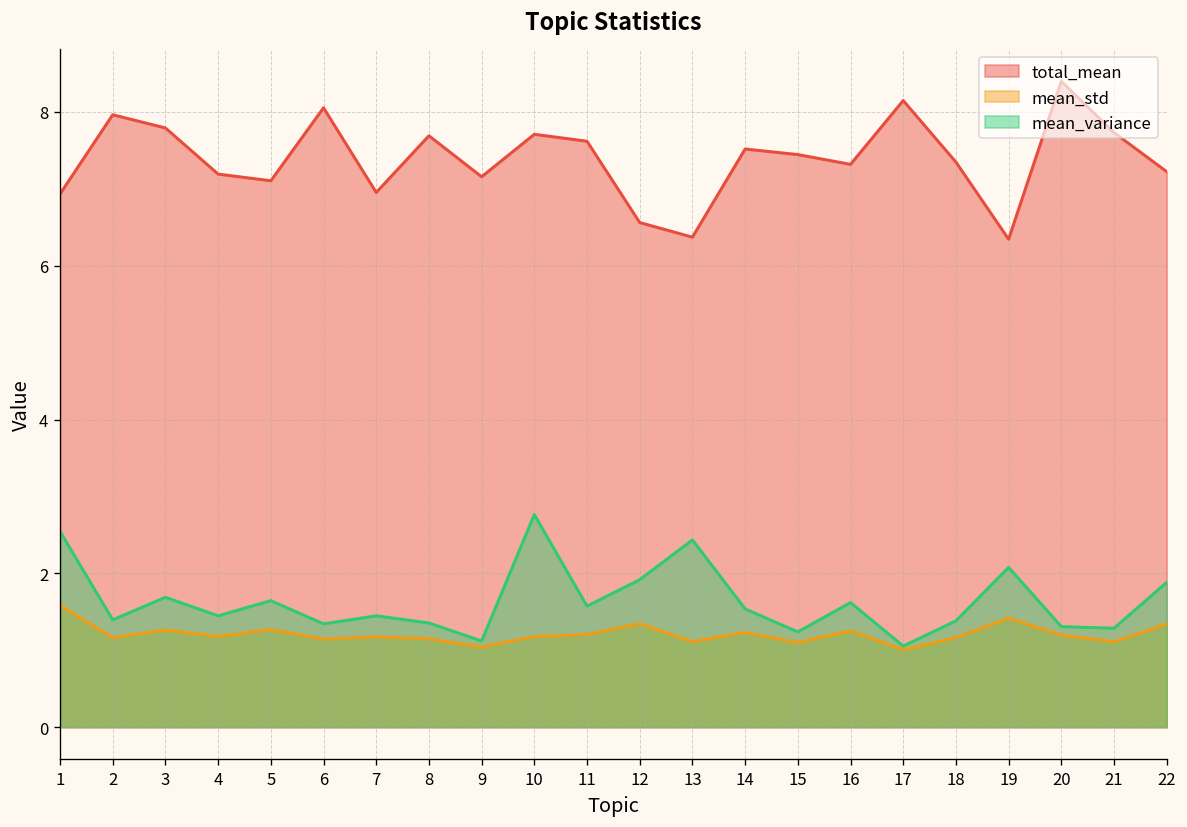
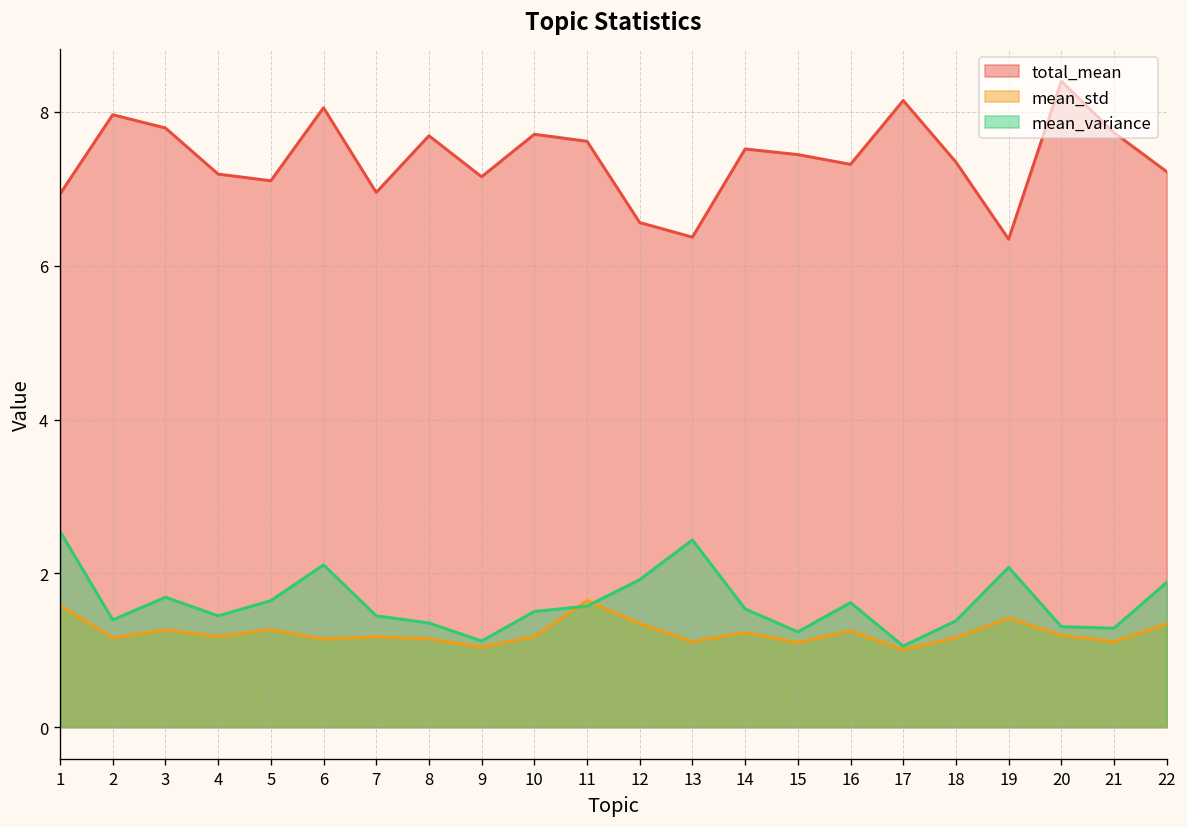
  {
    "total_mean": {
      "1": 6.9,
      "2": 8.0,
      "3": 7.8,
      "4": 7.2,
      "5": 7.1,
      "6": 8.1,
      "7": 7.0,
      "8": 7.7,
      "9": 7.2,
      "10": 7.7,
      "11": 7.6,
      "12": 6.6,
      "13": 6.4,
      "14": 7.5,
      "15": 7.4,
      "16": 7.3,
      "17": 8.1,
      "18": 7.3,
      "19": 6.3,
      "22": 7.2
    },
    "mean_std": {
      "1": 1.6,
      "2": 1.2,
      "3": 1.3,
      "4": 1.2,
      "5": 1.3,
      "6": 1.1,
      "7": 1.2,
      "8": 1.1,
      "9": 1.0,
      "10": 1.2,
-     "11": 1.2,
+     "11": 1.6,
      "12": 1.3,
      "13": 1.1,
      "14": 1.2,
      "15": 1.1,
      "16": 1.3,
      "17": 1.0,
      "18": 1.2,
      "19": 1.4,
      "20": 1.2,
      "21": 1.1,
      "22": 1.3
    },
    "mean_variance": {
      "1": 2.5,
      "2": 1.4,
      "3": 1.7,
      "4": 1.4,
      "5": 1.6,
-     "6": 1.3,
+     "6": 2.1,
      "7": 1.4,
      "8": 1.4,
      "9": 1.1,
-     "10": 2.8,
+     "10": 1.5,
      "11": 1.6,
      "12": 1.9,
      "13": 2.4,
      "14": 1.5,
      "15": 1.2,
      "16": 1.6,
      "17": 1.1,
      "18": 1.4,
      "19": 2.1,
      "20": 1.3,
      "21": 1.3,
      "22": 1.9
    }
  }
